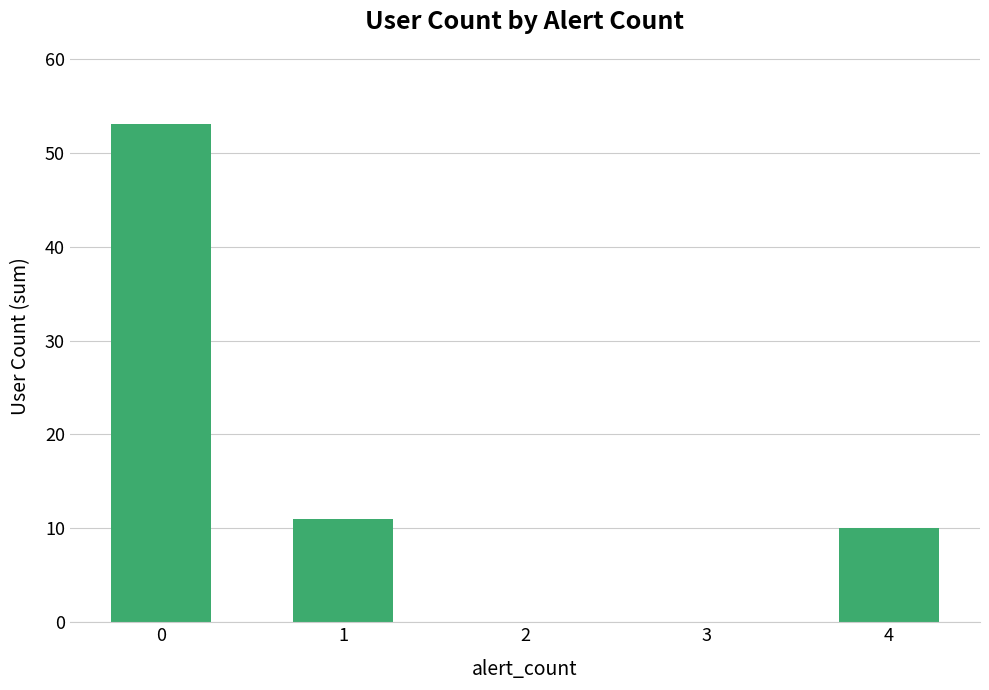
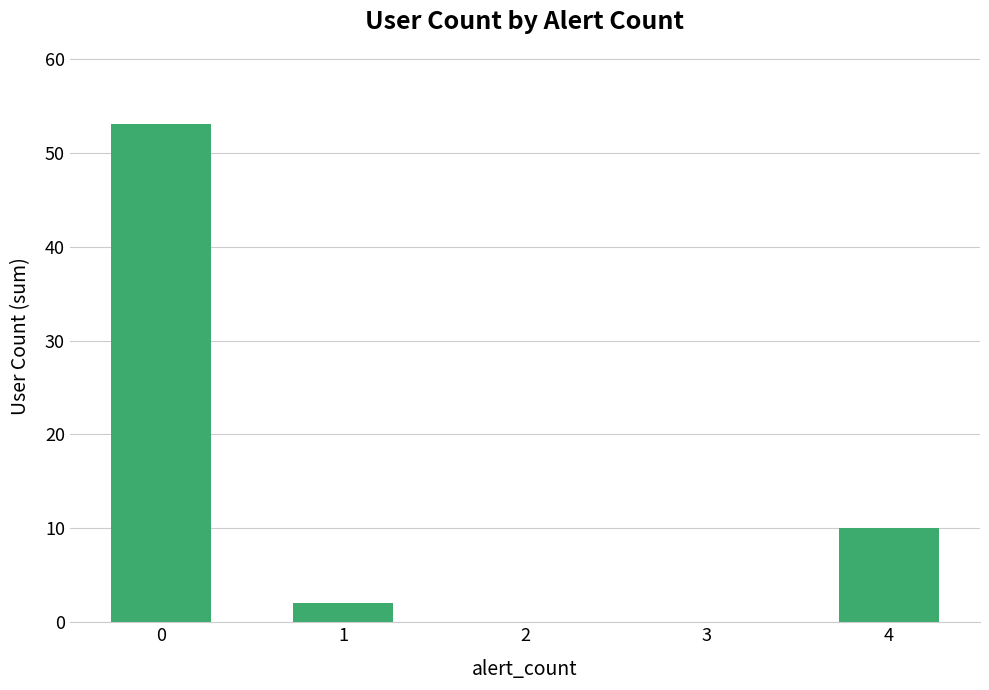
  {
    "0": 53,
-   "1": 11,
+   "1": 2,
    "2": 0,
    "3": 0,
    "4": 10
  }
